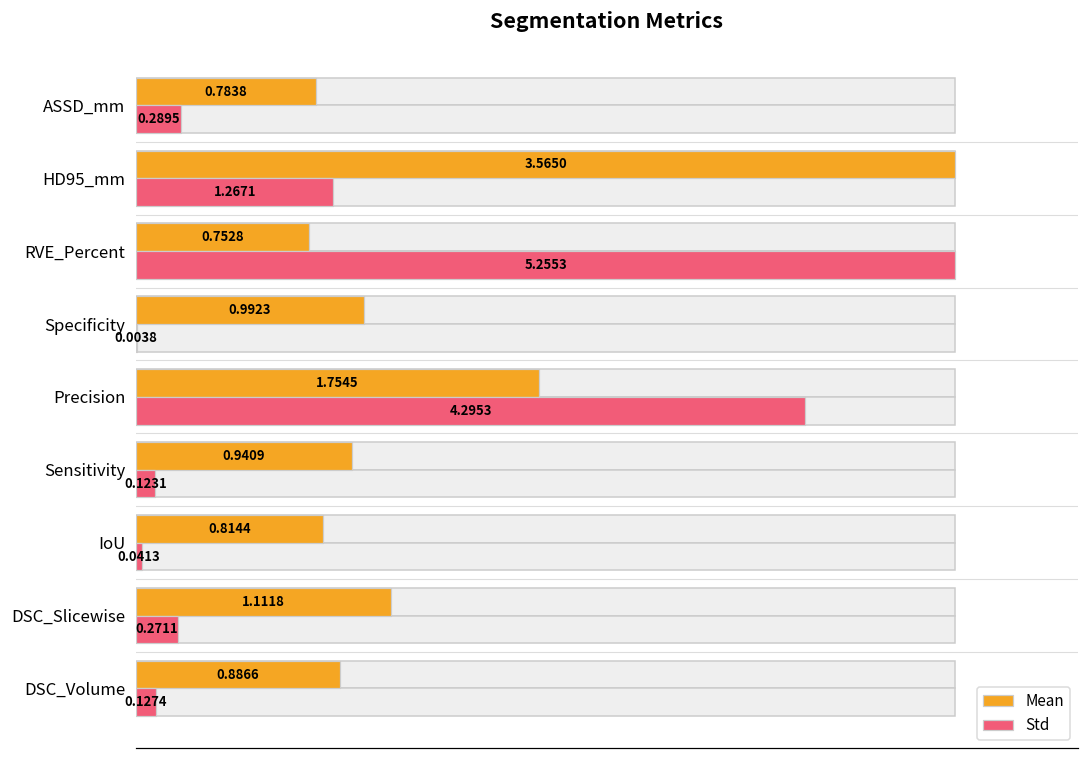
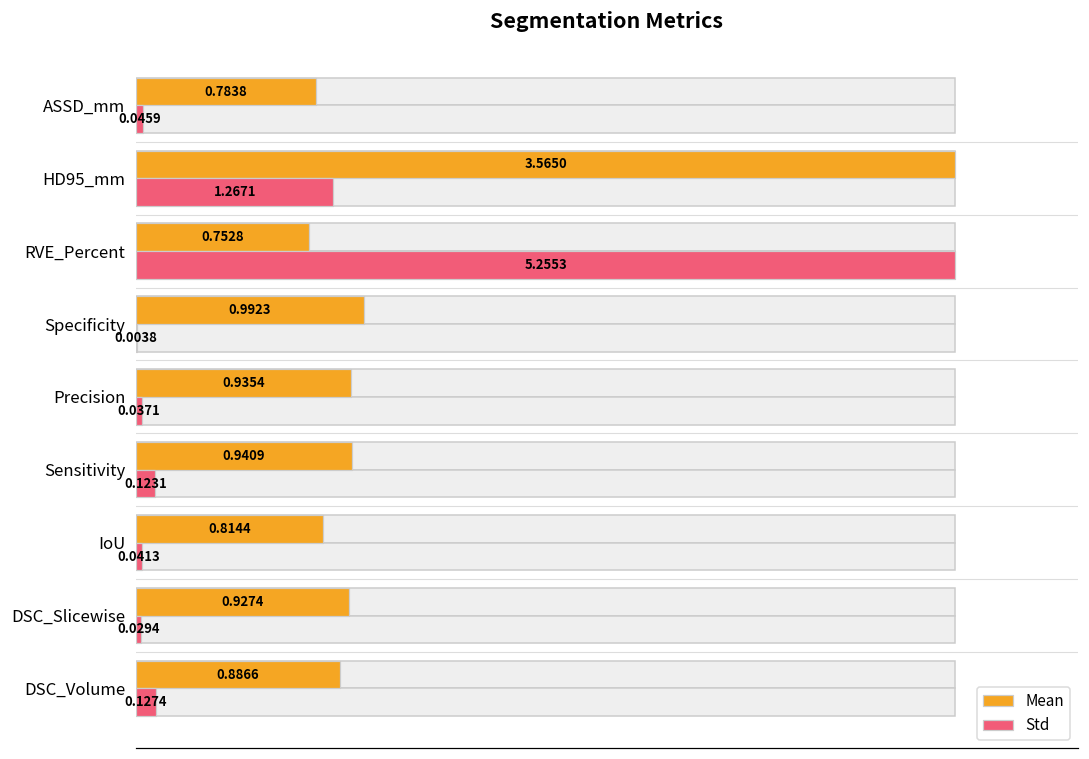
  {
    "Mean": {
-     "Precision": 1.7545,
-     "DSC_Slicewise": 1.1118
+     "Precision": 0.9354,
+     "DSC_Slicewise": 0.9274
    },
    "Std": {
-     "ASSD_mm": 0.2895,
-     "Precision": 4.2953,
-     "DSC_Slicewise": 0.2711
+     "ASSD_mm": 0.0459,
+     "Precision": 0.0371,
+     "DSC_Slicewise": 0.0294
    }
  }
